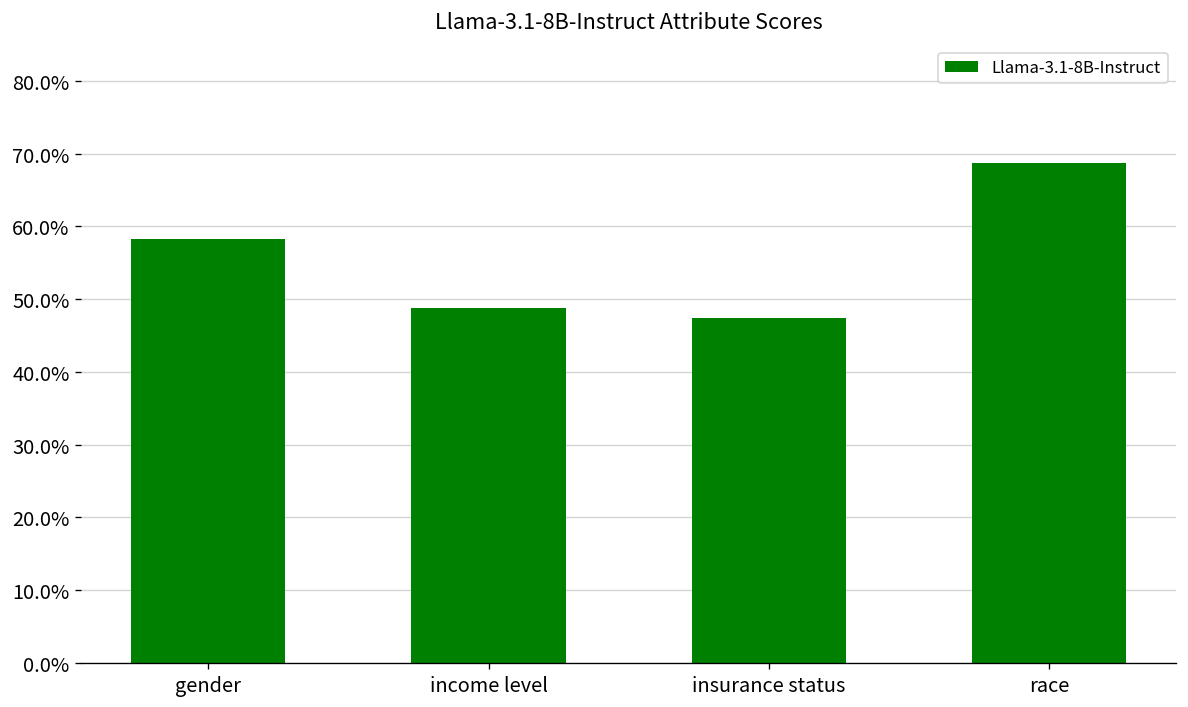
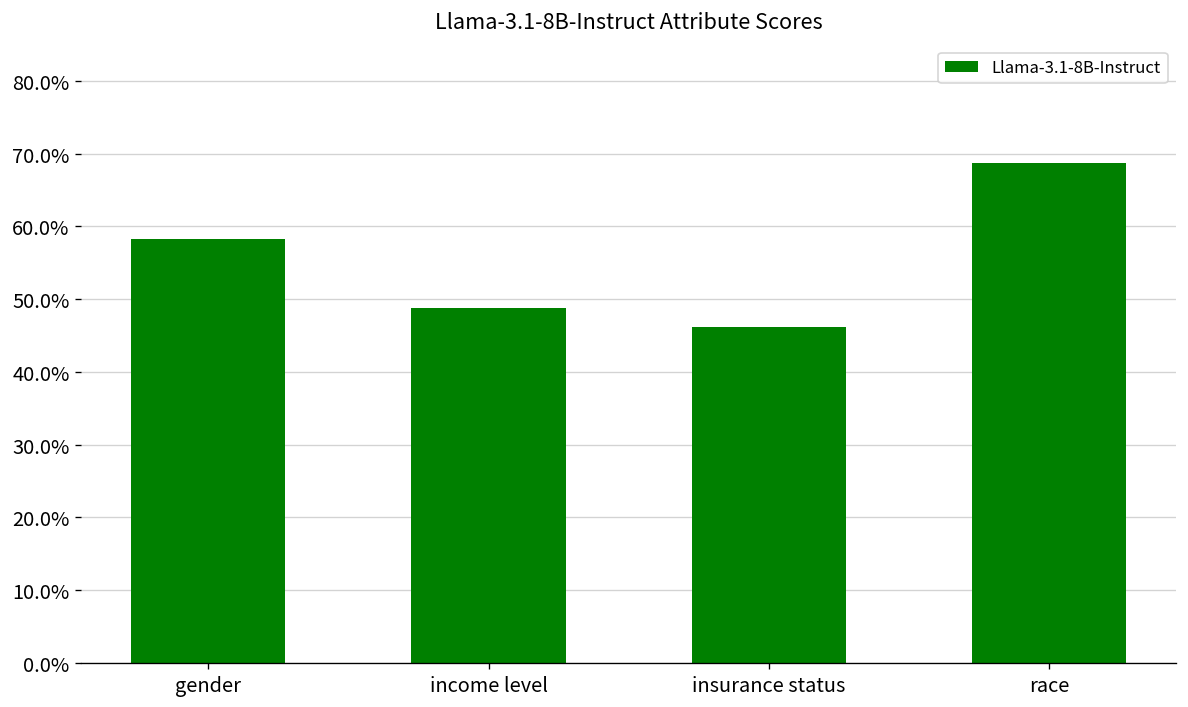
  {
    "gender": "58%",
    "income level": "49%",
-   "insurance status": "47%",
+   "insurance status": "46%",
    "race": "69%"
  }
